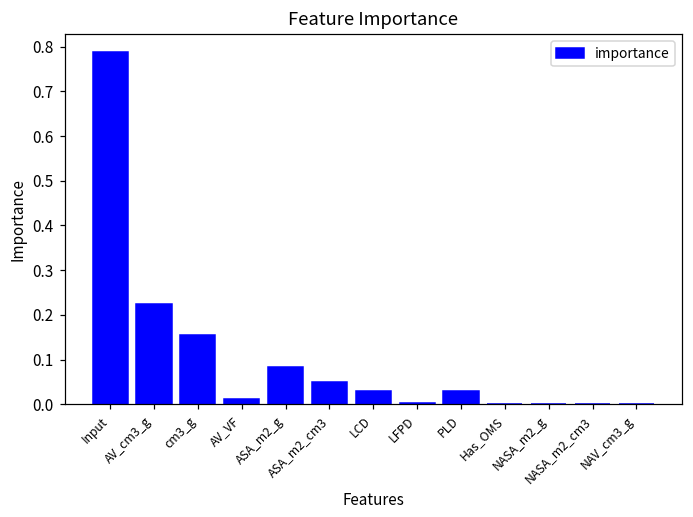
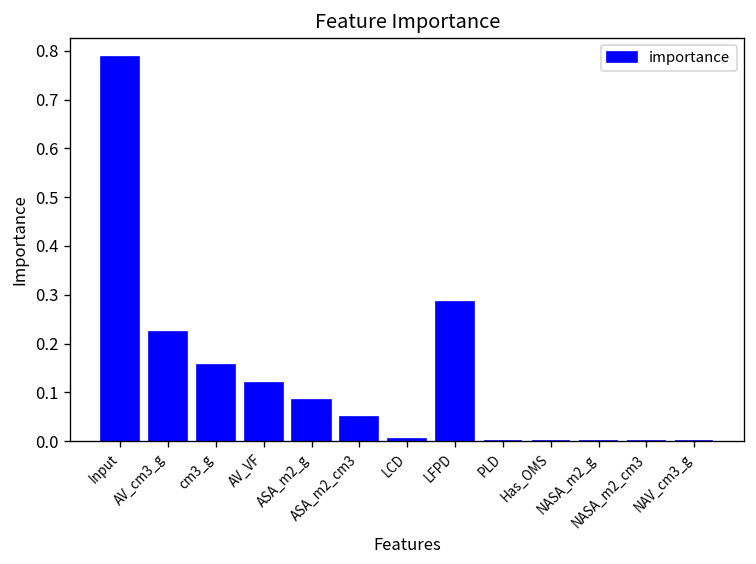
  {
    "Input": 0.79,
    "AV_cm3_g": 0.22,
    "cm3_g": 0.16,
-   "AV_VF": 0.01,
+   "AV_VF": 0.12,
    "ASA_m2_g": 0.08,
    "ASA_m2_cm3": 0.05,
-   "LCD": 0.03,
-   "LFPD": 0.00,
-   "PLD": 0.03
+   "LCD": 0.00,
+   "LFPD": 0.29,
+   "PLD": 0.00
  }
